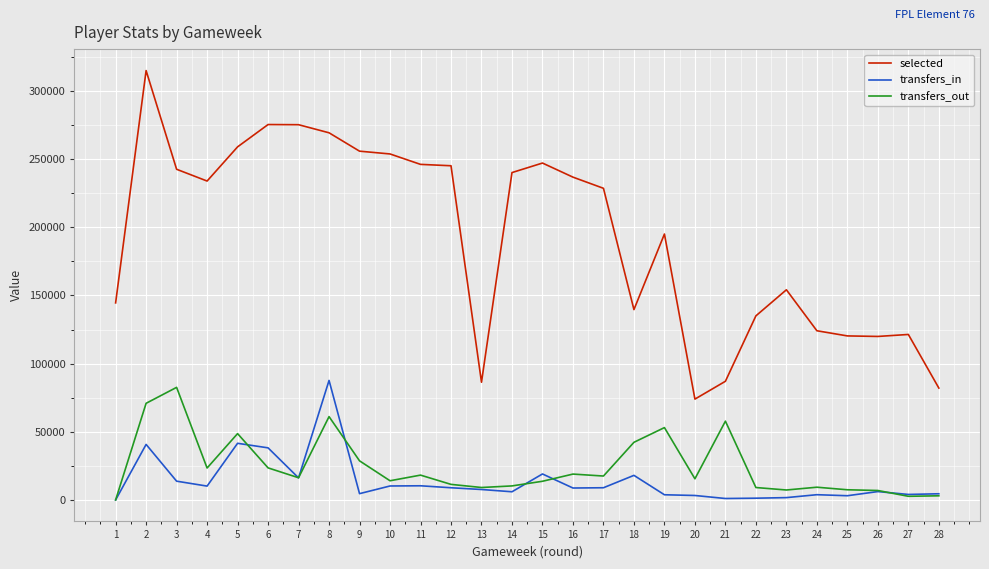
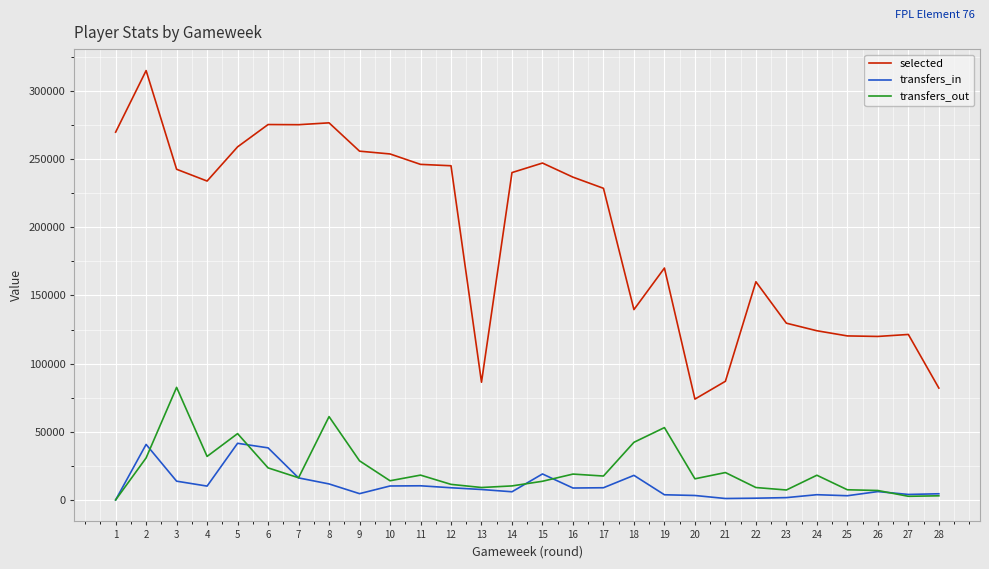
  {
    "selected": {
-     "1": 145000,
+     "1": 270000,
      "2": 315000,
      "3": 243000,
      "4": 234000,
      "5": 259000,
      "6": 275000,
      "7": 275000,
-     "8": 269000,
+     "8": 277000,
      "9": 256000,
      "10": 254000,
      "11": 246000,
      "12": 245000,
      "13": 86000,
      "14": 240000,
      "15": 247000,
      "16": 237000,
      "17": 229000,
      "18": 140000,
-     "19": 195000,
+     "19": 170000,
      "20": 74000,
      "21": 87000,
-     "22": 135000,
-     "23": 154000,
+     "22": 160000,
+     "23": 130000,
      "24": 124000,
      "25": 120000,
      "26": 120000,
      "27": 121000,
      "28": 82000
    },
    "transfers_in": {
      "2": 41000,
      "3": 14000,
      "4": 10000,
      "5": 42000,
      "6": 38000,
-     "8": 88000,
+     "8": 12000,
      "9": 5000,
      "10": 10000,
      "11": 10000,
      "12": 9000,
      "14": 6000,
      "15": 19000,
      "16": 9000,
      "17": 9000,
      "18": 18000,
      "19": 4000,
      "20": 3000,
      "21": 1000,
      "22": 1000,
      "23": 2000,
      "24": 4000,
      "25": 3000
    },
    "transfers_out": {
-     "2": 71000,
+     "2": 31000,
      "3": 83000,
-     "4": 23000,
+     "4": 32000,
      "5": 49000,
      "6": 24000,
      "8": 61000,
      "9": 29000,
      "10": 14000,
      "11": 18000,
      "12": 11000,
      "14": 10000,
      "15": 14000,
      "16": 19000,
      "17": 18000,
      "18": 42000,
      "19": 53000,
      "20": 16000,
-     "21": 58000,
+     "21": 20000,
      "22": 9000,
      "23": 7000,
-     "24": 9000,
+     "24": 18000,
      "25": 7000
    }
  }
